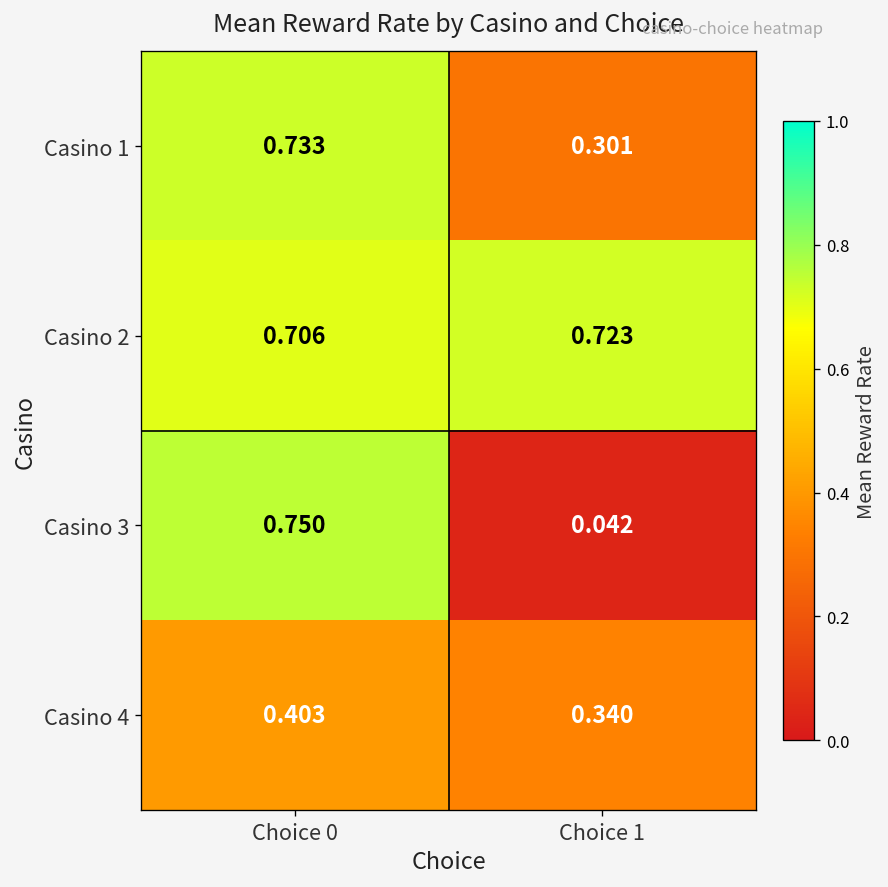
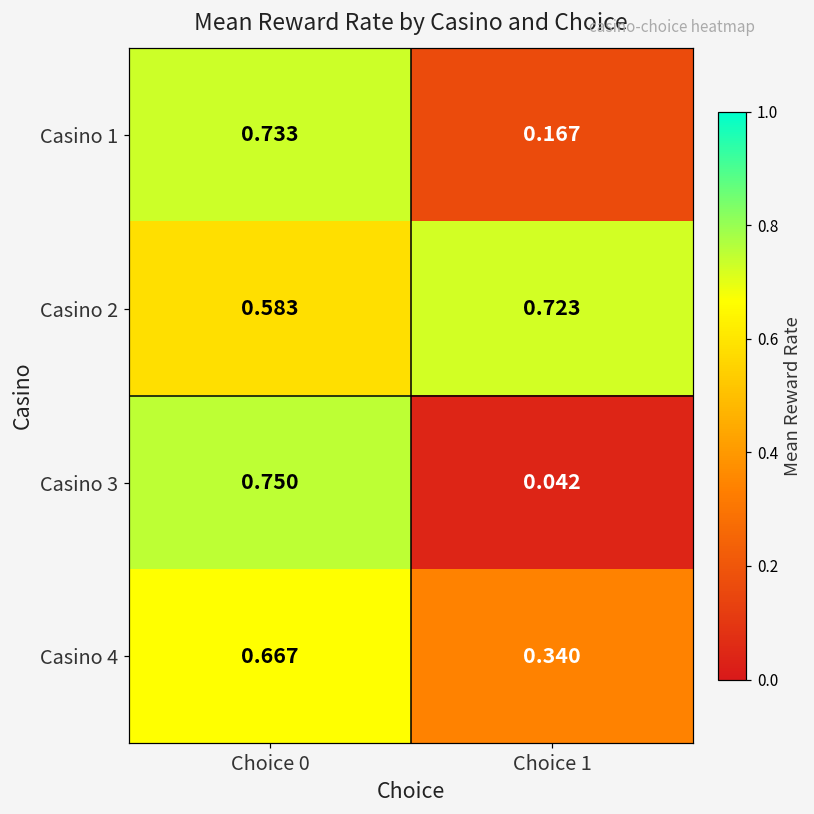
  {
    "Casino 1": {
      "Choice 0": 0.733,
-     "Choice 1": 0.301
+     "Choice 1": 0.167
    },
    "Casino 2": {
-     "Choice 0": 0.706,
+     "Choice 0": 0.583,
      "Choice 1": 0.723
    },
    "Casino 3": {
      "Choice 0": 0.750,
      "Choice 1": 0.042
    },
    "Casino 4": {
-     "Choice 0": 0.403,
+     "Choice 0": 0.667,
      "Choice 1": 0.340
    }
  }
